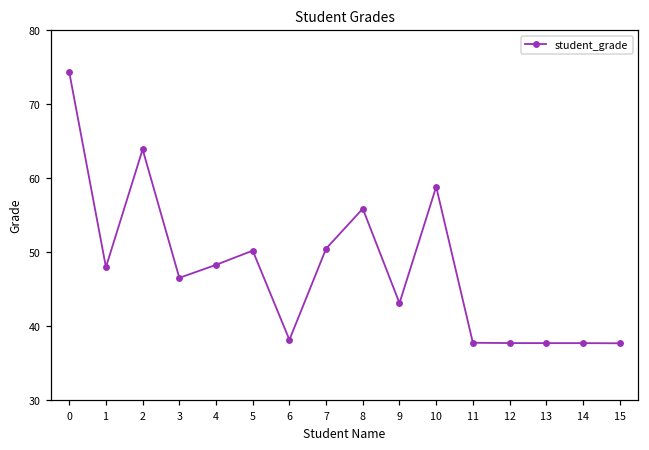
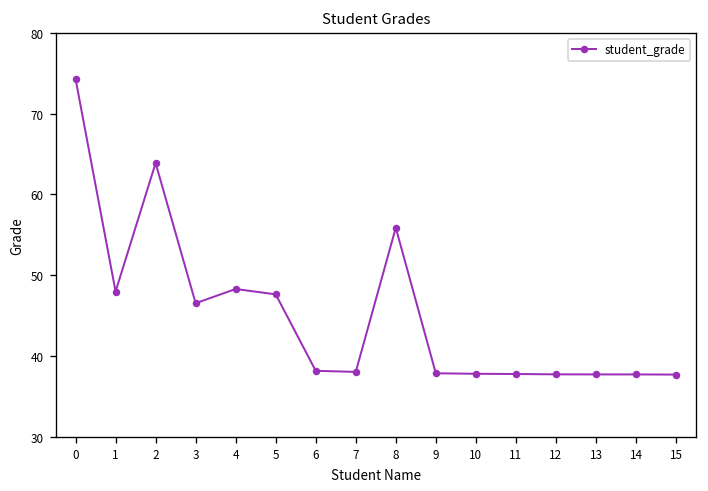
  {
    "0": 74,
    "1": 48,
    "2": 64,
    "3": 47,
    "4": 48,
-   "5": 50,
+   "5": 48,
    "6": 38,
-   "7": 50,
+   "7": 38,
    "8": 56,
-   "9": 43,
-   "10": 59,
+   "9": 38,
+   "10": 38,
    "11": 38,
    "12": 38,
    "13": 38,
    "14": 38,
    "15": 38
  }
